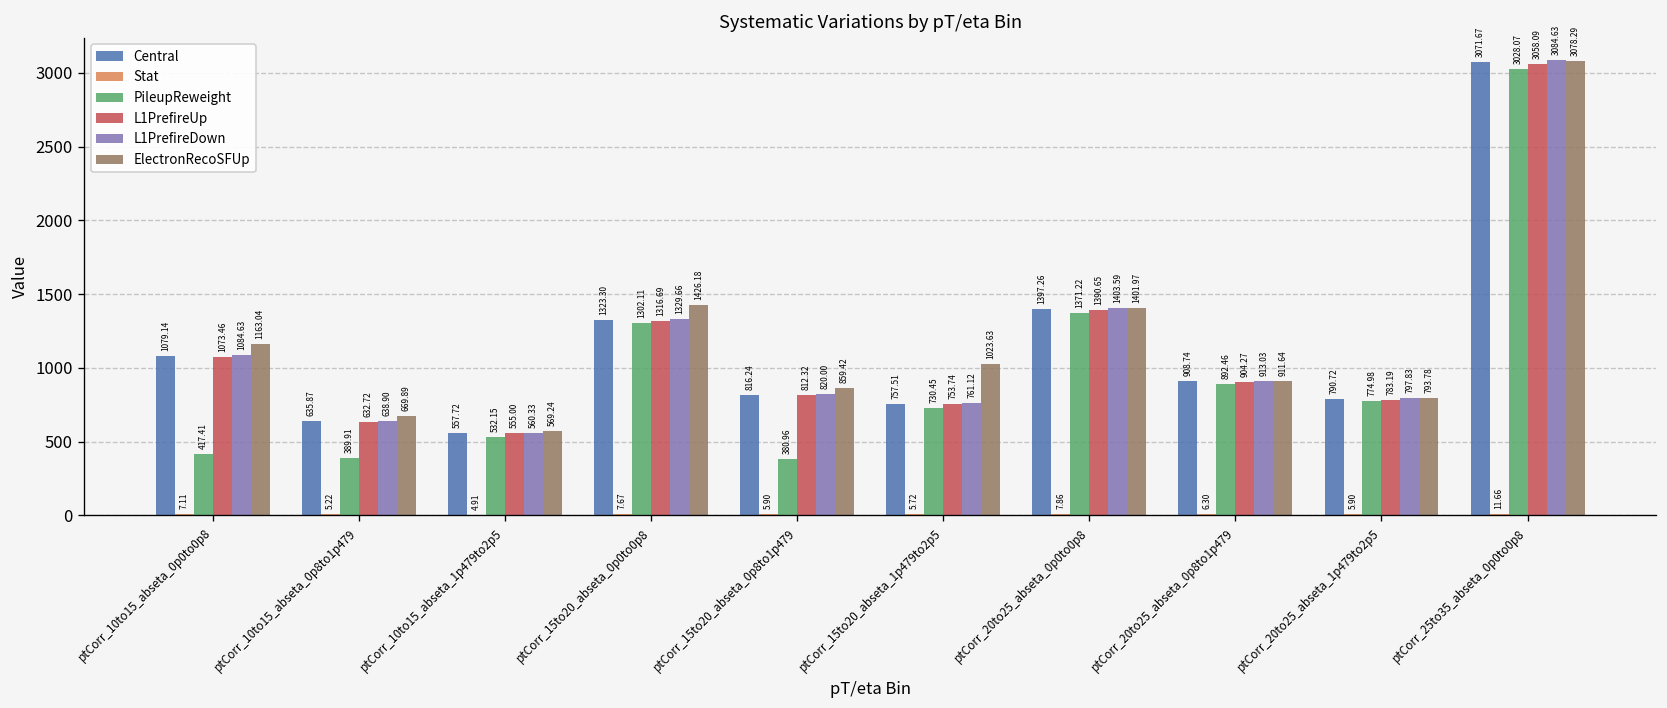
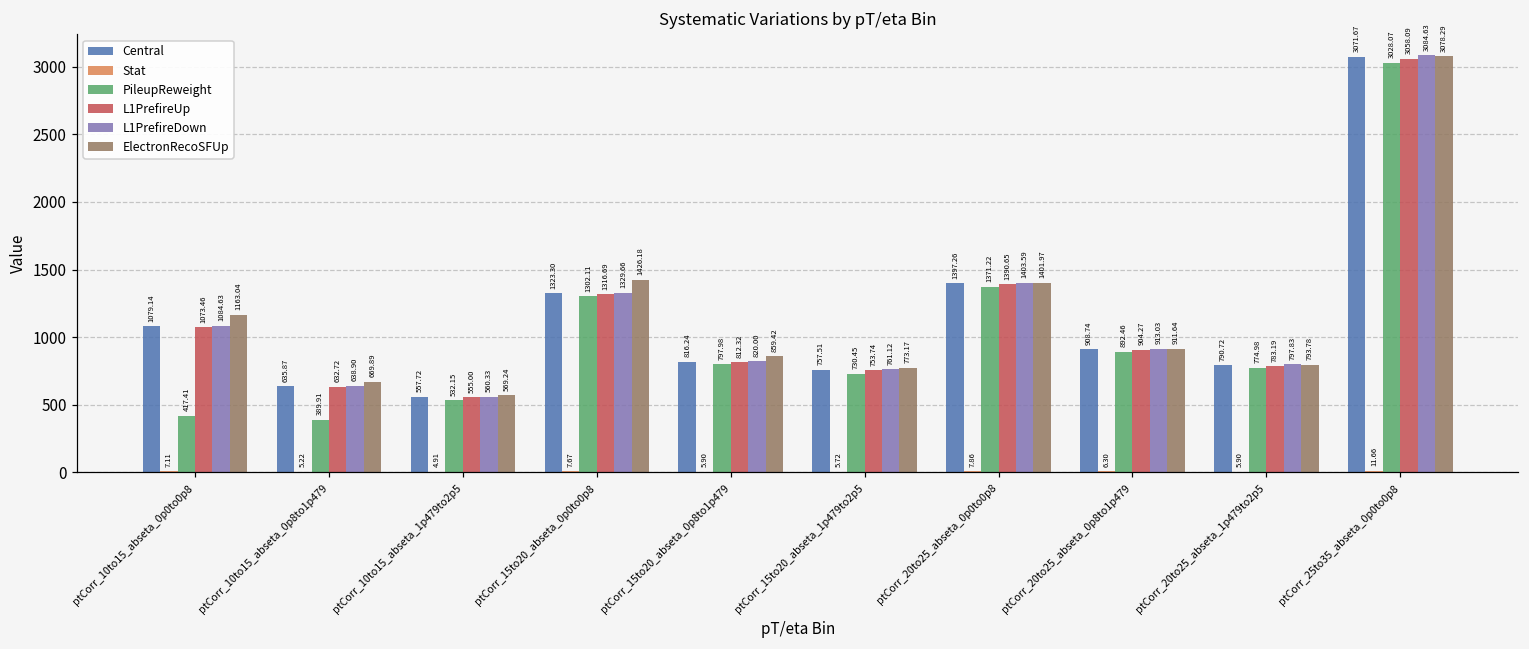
  {
    "PileupReweight": {
      "ptCorr_10to15_abseta_0p0to0p8": 417.41,
      "ptCorr_10to15_abseta_0p8to1p479": 389.91,
      "ptCorr_10to15_abseta_1p479to2p5": 532.15,
      "ptCorr_15to20_abseta_0p0to0p8": 1302.11,
-     "ptCorr_15to20_abseta_0p8to1p479": 380.96,
+     "ptCorr_15to20_abseta_0p8to1p479": 797.98,
      "ptCorr_15to20_abseta_1p479to2p5": 730.45,
      "ptCorr_20to25_abseta_0p0to0p8": 1371.22,
      "ptCorr_20to25_abseta_0p8to1p479": 892.46,
      "ptCorr_20to25_abseta_1p479to2p5": 774.98,
      "ptCorr_25to35_abseta_0p0to0p8": 3028.07
    },
    "ElectronRecoSFUp": {
      "ptCorr_10to15_abseta_0p0to0p8": 1163.04,
      "ptCorr_10to15_abseta_0p8to1p479": 669.89,
      "ptCorr_10to15_abseta_1p479to2p5": 569.24,
      "ptCorr_15to20_abseta_0p0to0p8": 1426.18,
      "ptCorr_15to20_abseta_0p8to1p479": 859.42,
-     "ptCorr_15to20_abseta_1p479to2p5": 1023.63,
+     "ptCorr_15to20_abseta_1p479to2p5": 773.17,
      "ptCorr_20to25_abseta_0p0to0p8": 1401.97,
      "ptCorr_20to25_abseta_0p8to1p479": 911.64,
      "ptCorr_20to25_abseta_1p479to2p5": 793.78,
      "ptCorr_25to35_abseta_0p0to0p8": 3078.29
    }
  }
